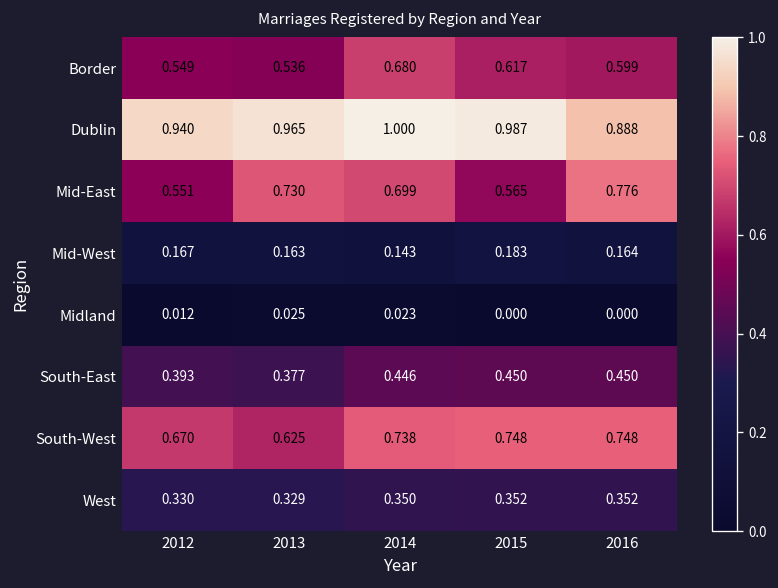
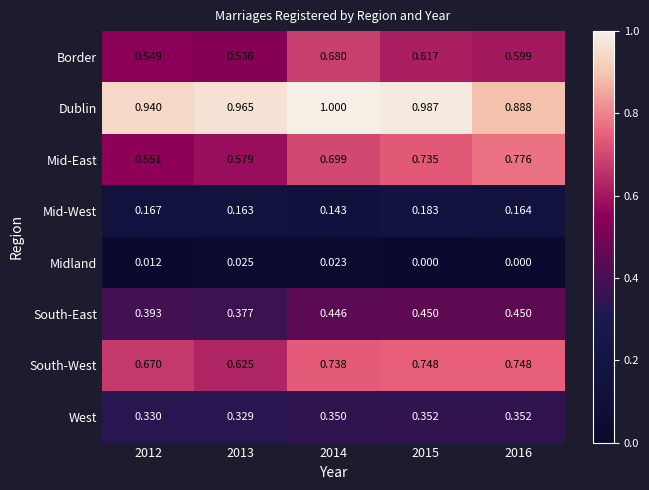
  {
    "Border": {
      "2012": 0.549,
      "2013": 0.536,
      "2014": 0.680,
      "2015": 0.617,
      "2016": 0.599
    },
    "Dublin": {
      "2012": 0.940,
      "2013": 0.965,
      "2014": 1.000,
      "2015": 0.987,
      "2016": 0.888
    },
    "Mid-East": {
      "2012": 0.551,
-     "2013": 0.730,
+     "2013": 0.579,
      "2014": 0.699,
-     "2015": 0.565,
+     "2015": 0.735,
      "2016": 0.776
    },
    "Mid-West": {
      "2012": 0.167,
      "2013": 0.163,
      "2014": 0.143,
      "2015": 0.183,
      "2016": 0.164
    },
    "Midland": {
      "2012": 0.012,
      "2013": 0.025,
      "2014": 0.023,
      "2015": 0.000,
      "2016": 0.000
    },
    "South-East": {
      "2012": 0.393,
      "2013": 0.377,
      "2014": 0.446,
      "2015": 0.450,
      "2016": 0.450
    },
    "South-West": {
      "2012": 0.670,
      "2013": 0.625,
      "2014": 0.738,
      "2015": 0.748,
      "2016": 0.748
    },
    "West": {
      "2012": 0.330,
      "2013": 0.329,
      "2014": 0.350,
      "2015": 0.352,
      "2016": 0.352
    }
  }
